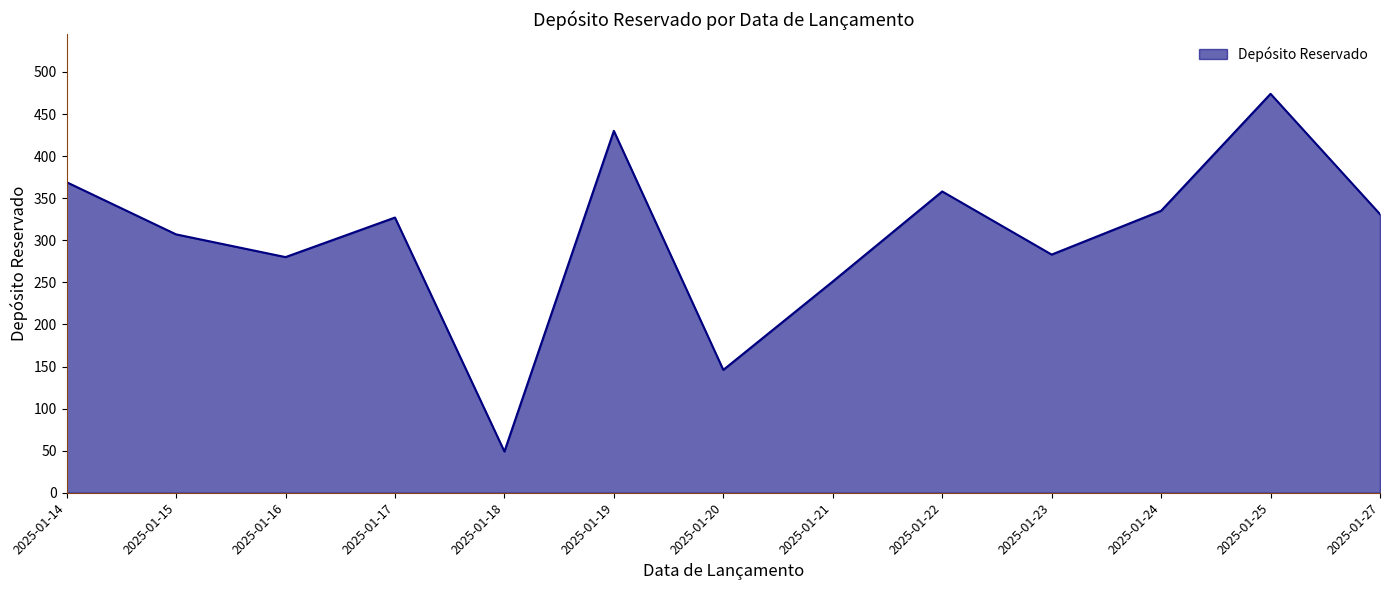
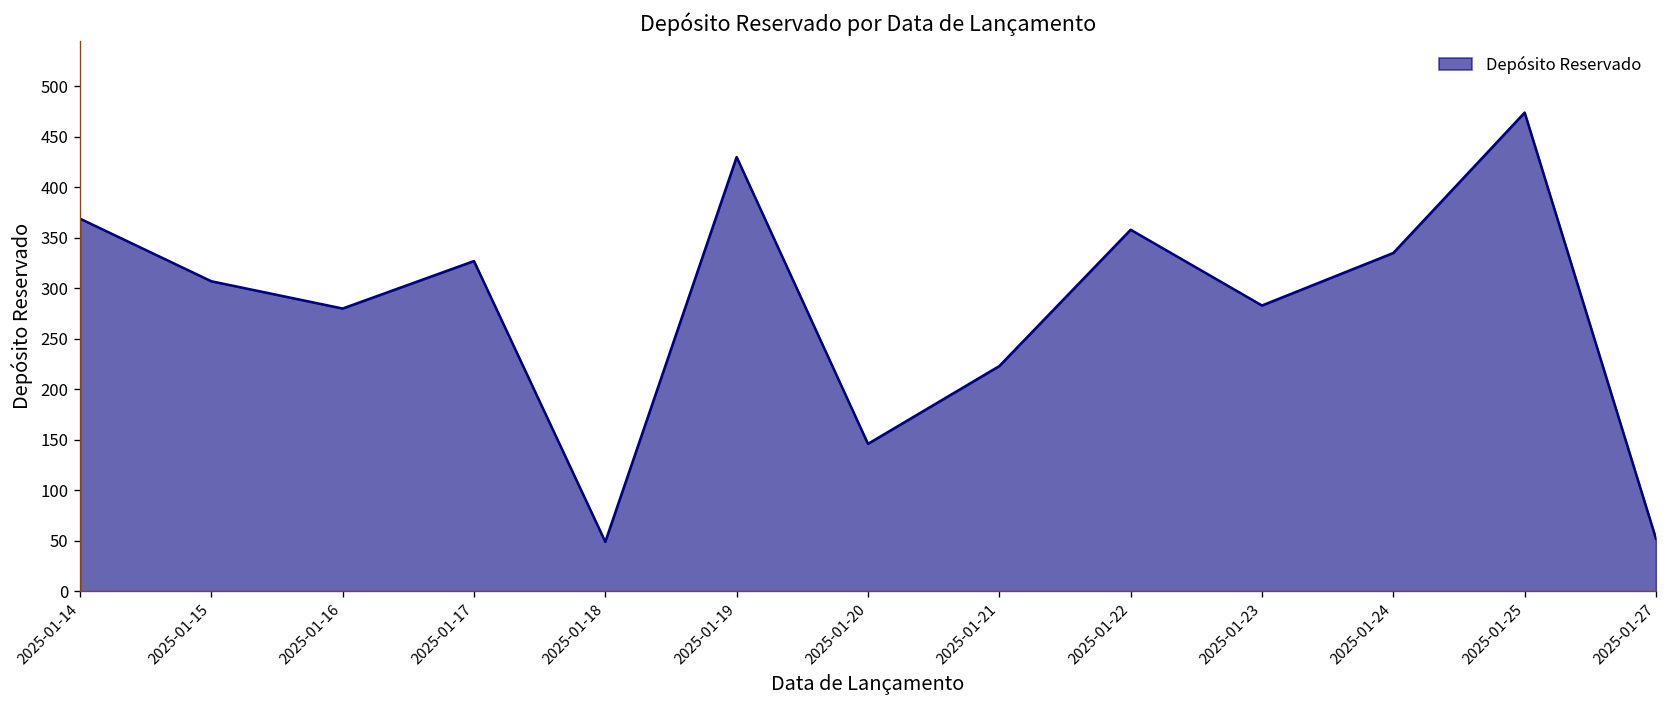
  {
    "2025-01-14": 370,
    "2025-01-15": 310,
    "2025-01-16": 280,
    "2025-01-17": 330,
    "2025-01-18": 50,
    "2025-01-19": 430,
    "2025-01-20": 150,
-   "2025-01-21": 250,
+   "2025-01-21": 220,
    "2025-01-22": 360,
    "2025-01-23": 280,
    "2025-01-24": 340,
    "2025-01-25": 470,
-   "2025-01-27": 330
+   "2025-01-27": 50
  }
